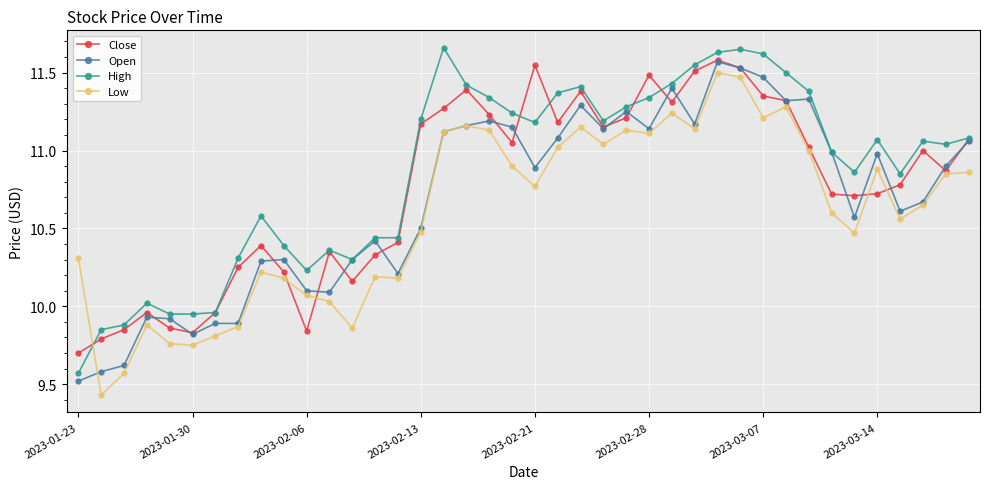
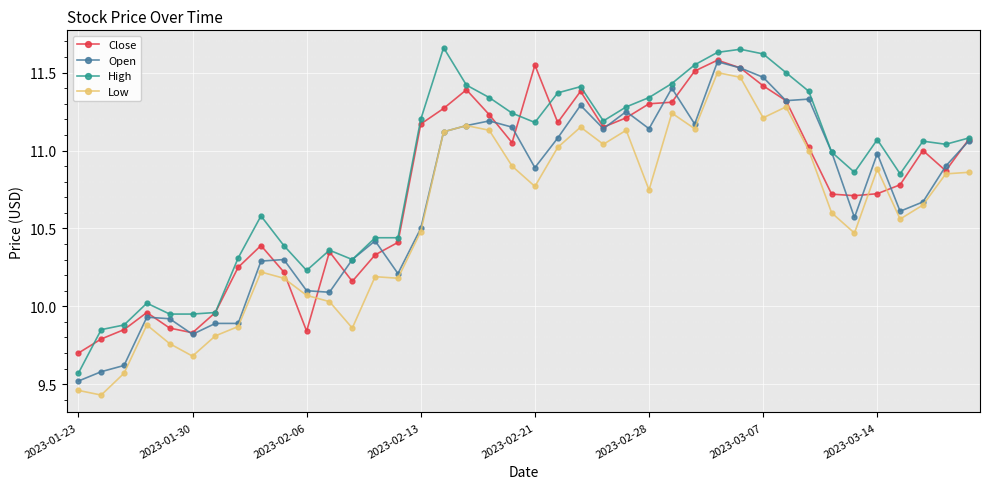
  {
    "Close": {
      "2023-01-23": 9.70,
      "2023-02-06": 9.84,
      "2023-02-13": 11.17,
      "2023-02-21": 11.55,
-     "2023-02-28": 11.48,
-     "2023-03-07": 11.35,
+     "2023-02-28": 11.30,
+     "2023-03-07": 11.42,
      "2023-03-14": 10.72
    },
    "Low": {
-     "2023-01-23": 10.31,
-     "2023-01-30": 9.75,
+     "2023-01-23": 9.46,
+     "2023-01-30": 9.68,
      "2023-02-06": 10.07,
      "2023-02-13": 10.48,
      "2023-02-21": 10.77,
-     "2023-02-28": 11.11,
+     "2023-02-28": 10.75,
      "2023-03-07": 11.21,
      "2023-03-14": 10.88
    }
  }
